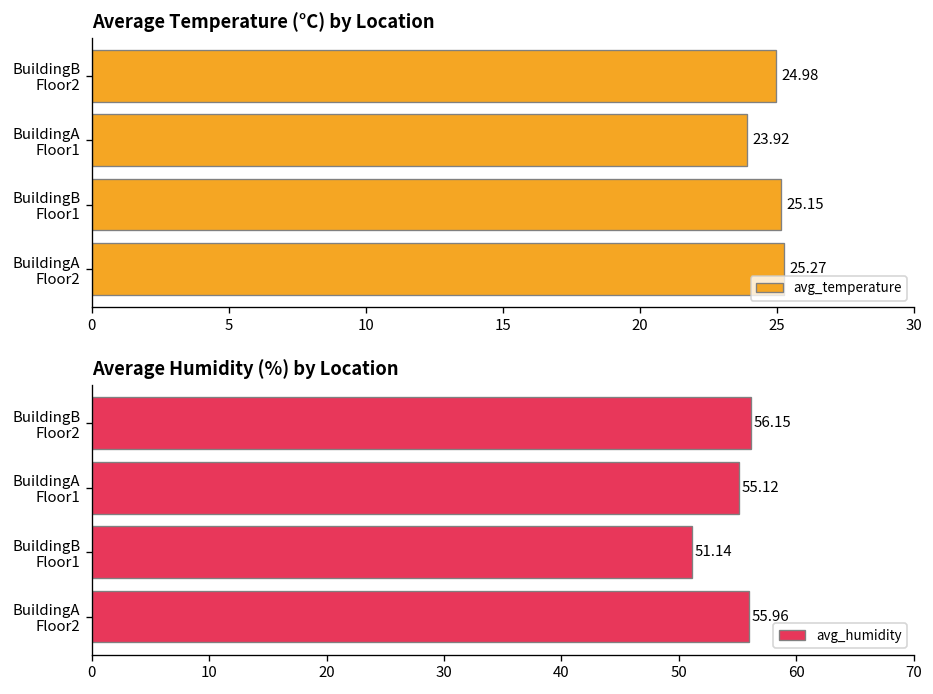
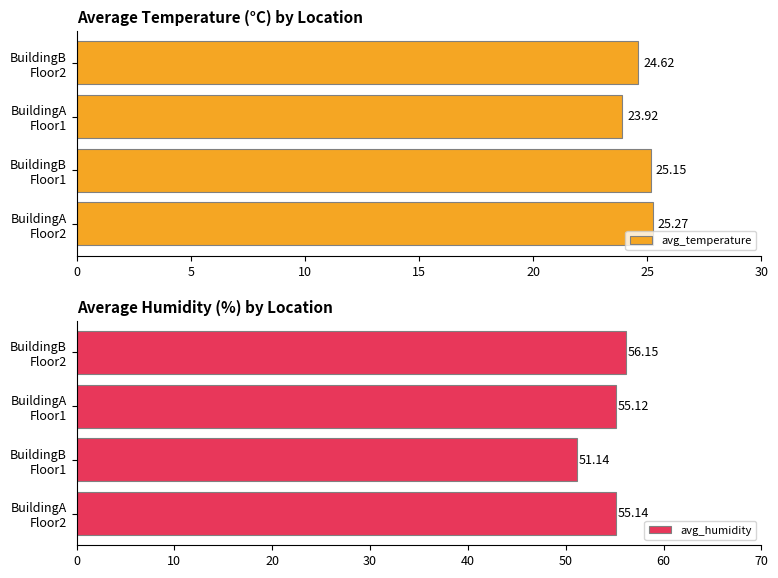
  {
    "Average Temperature (°C) by Location": {
-     "BuildingB Floor2": 24.98,
+     "BuildingB Floor2": 24.62,
      "BuildingA Floor1": 23.92,
      "BuildingB Floor1": 25.15,
      "BuildingA Floor2": 25.27
    },
    "Average Humidity (%) by Location": {
      "BuildingB Floor2": 56.15,
      "BuildingA Floor1": 55.12,
      "BuildingB Floor1": 51.14,
-     "BuildingA Floor2": 55.96
+     "BuildingA Floor2": 55.14
    }
  }
